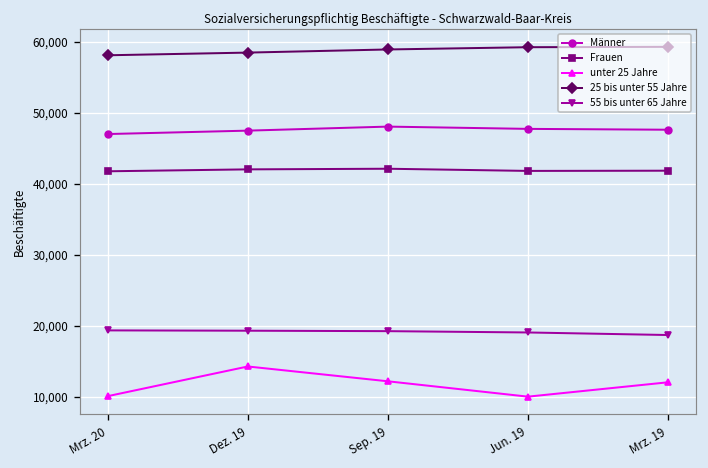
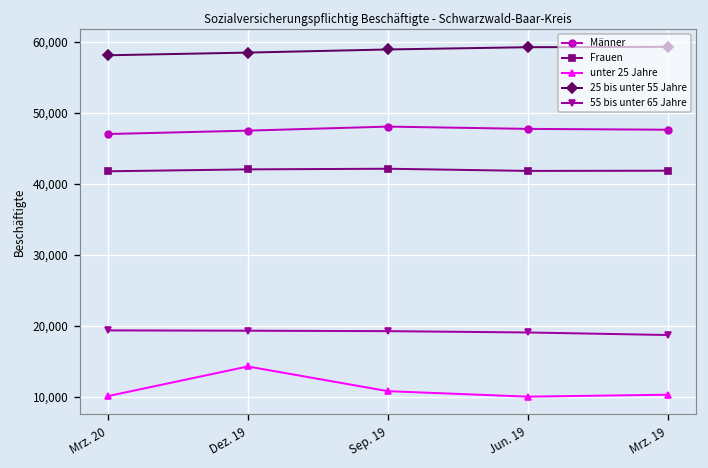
  {
    "unter 25 Jahre": {
      "Mrz. 20": "10,000",
      "Dez. 19": "14,000",
-     "Sep. 19": "12,000",
+     "Sep. 19": "11,000",
      "Jun. 19": "10,000",
-     "Mrz. 19": "12,000"
+     "Mrz. 19": "10,000"
    }
  }
